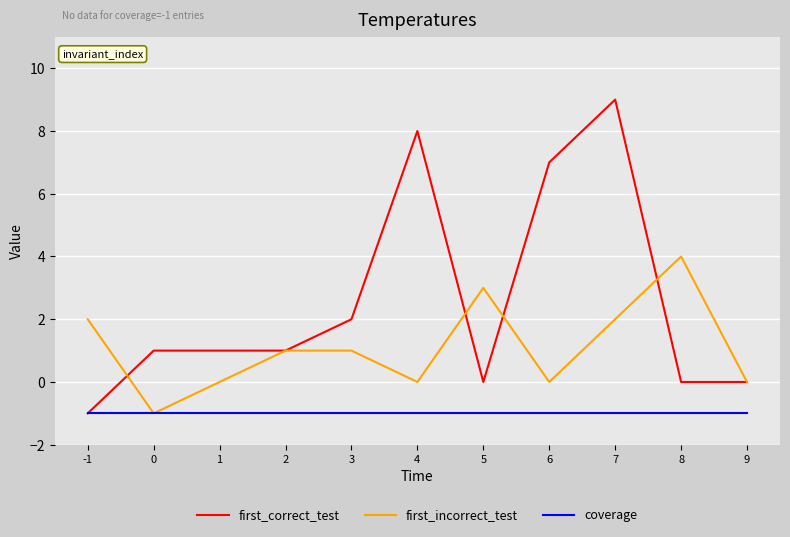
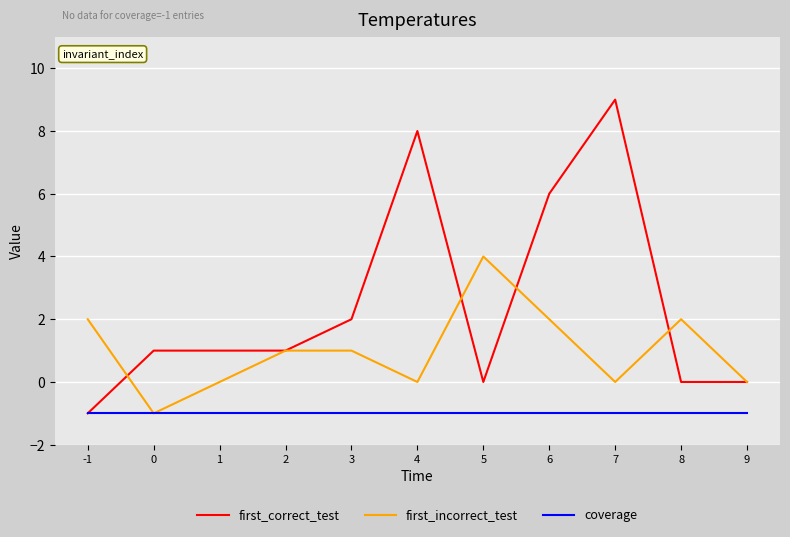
  {
    "first_correct_test": {
      "0": 1,
      "1": 1,
      "3": 2,
      "4": 8,
      "5": 0,
-     "6": 7,
+     "6": 6,
      "7": 9,
      "8": 0
    },
    "first_incorrect_test": {
      "-1": 2,
      "1": 0,
      "3": 1,
      "4": 0,
-     "5": 3,
-     "6": 0,
-     "7": 2,
-     "8": 4
+     "5": 4,
+     "6": 2,
+     "7": 0,
+     "8": 2
    },
    "coverage": {
      "1": -1,
      "2": -1,
      "3": -1,
      "4": -1,
      "5": -1,
      "6": -1,
      "7": -1,
      "8": -1,
      "9": -1
    }
  }
